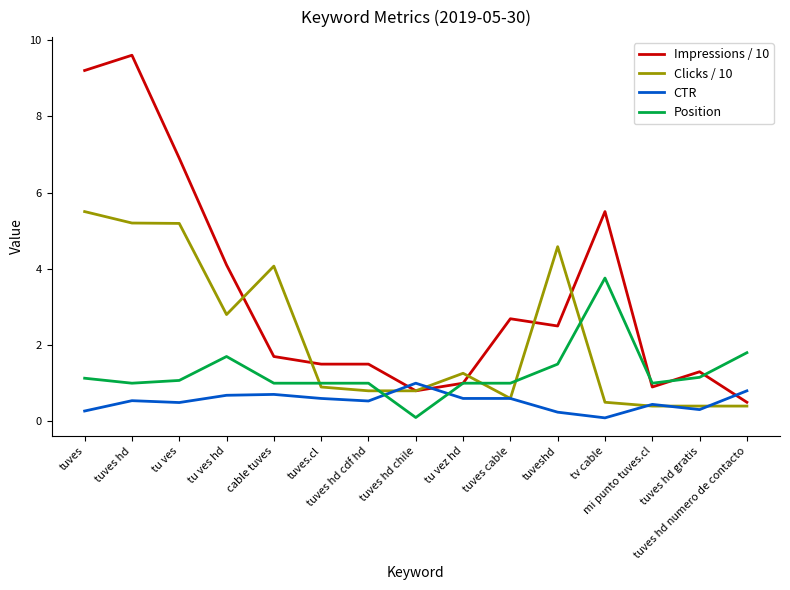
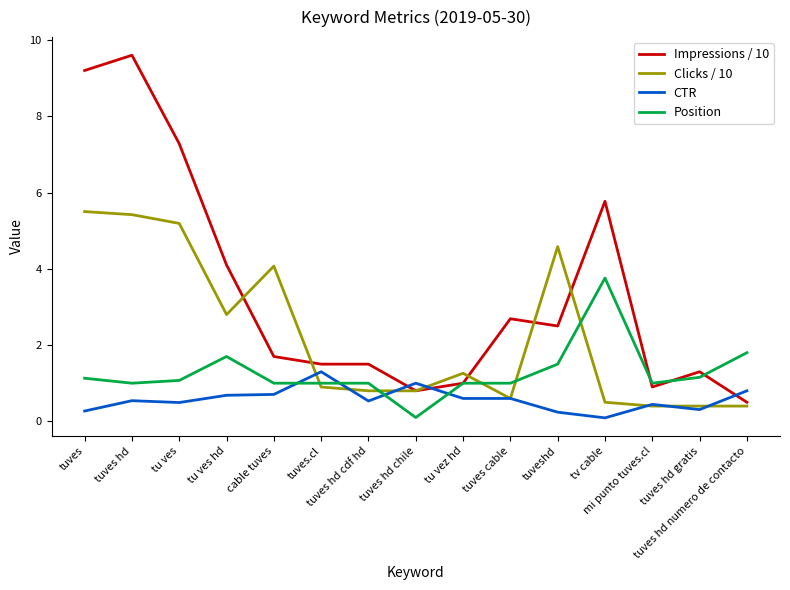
  {
    "Impressions / 10": {
      "tuves": 9.2,
      "tuves hd": 9.6,
-     "tu ves": 6.9,
+     "tu ves": 7.3,
      "tu ves hd": 4.1,
      "cable tuves": 1.7,
      "tuves.cl": 1.5,
      "tuves hd cdf hd": 1.5,
      "tuves cable": 2.7,
      "tuveshd": 2.5,
-     "tv cable": 5.5,
+     "tv cable": 5.8,
      "mi punto tuves.cl": 0.9,
      "tuves hd gratis": 1.3,
      "tuves hd numero de contacto": 0.5
    },
    "Clicks / 10": {
      "tuves": 5.5,
-     "tuves hd": 5.2,
+     "tuves hd": 5.4,
      "tu ves": 5.2,
      "tu ves hd": 2.8,
      "cable tuves": 4.1,
      "tuves.cl": 0.9,
      "tuves hd cdf hd": 0.8,
      "tu vez hd": 1.3,
      "tuveshd": 4.6,
      "tv cable": 0.5,
      "tuves hd gratis": 0.4,
      "tuves hd numero de contacto": 0.4
    },
    "CTR": {
      "tuves": 0.3,
      "tuves hd": 0.5,
      "tu ves": 0.5,
      "tu ves hd": 0.7,
      "cable tuves": 0.7,
-     "tuves.cl": 0.6,
+     "tuves.cl": 1.3,
      "tuves hd cdf hd": 0.5,
      "tuves hd chile": 1.0,
      "tu vez hd": 0.6,
      "tuveshd": 0.2,
      "tv cable": 0.1,
      "tuves hd gratis": 0.3,
      "tuves hd numero de contacto": 0.8
    },
    "Position": {
      "tuves": 1.1,
      "tuves hd": 1.0,
      "tu ves": 1.1,
      "tu ves hd": 1.7,
      "cable tuves": 1.0,
      "tuves.cl": 1.0,
      "tuves hd cdf hd": 1.0,
      "tuves hd chile": 0.1,
      "tuves cable": 1.0,
      "tuveshd": 1.5,
      "tv cable": 3.8,
      "mi punto tuves.cl": 1.0,
      "tuves hd gratis": 1.2,
      "tuves hd numero de contacto": 1.8
    }
  }
